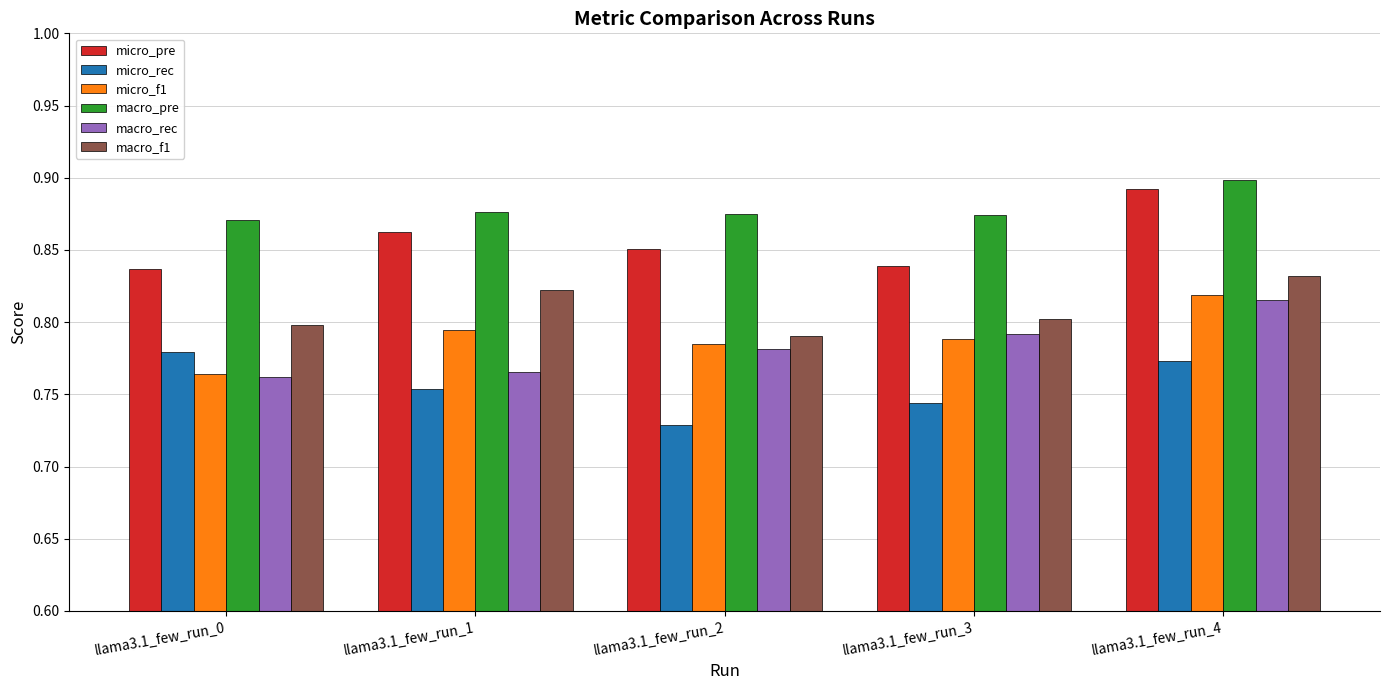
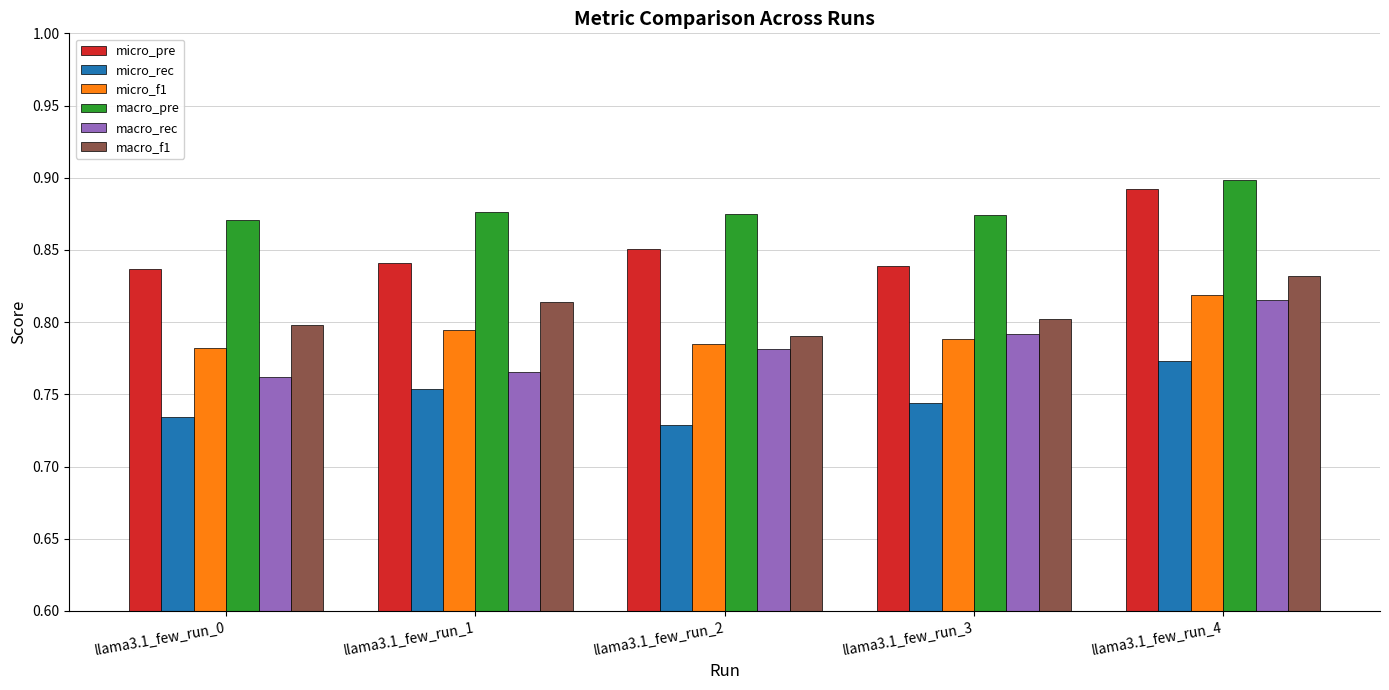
  {
    "micro_pre": {
      "llama3.1_few_run_0": 0.837,
-     "llama3.1_few_run_1": 0.862,
+     "llama3.1_few_run_1": 0.841,
      "llama3.1_few_run_2": 0.851,
      "llama3.1_few_run_3": 0.839,
      "llama3.1_few_run_4": 0.892
    },
    "micro_rec": {
-     "llama3.1_few_run_0": 0.779,
+     "llama3.1_few_run_0": 0.734,
      "llama3.1_few_run_1": 0.754,
      "llama3.1_few_run_2": 0.729,
      "llama3.1_few_run_3": 0.744,
      "llama3.1_few_run_4": 0.773
    },
    "micro_f1": {
-     "llama3.1_few_run_0": 0.764,
+     "llama3.1_few_run_0": 0.782,
      "llama3.1_few_run_1": 0.795,
      "llama3.1_few_run_2": 0.785,
      "llama3.1_few_run_3": 0.789,
      "llama3.1_few_run_4": 0.819
    },
    "macro_pre": {
      "llama3.1_few_run_0": 0.871,
      "llama3.1_few_run_1": 0.876,
      "llama3.1_few_run_2": 0.875,
      "llama3.1_few_run_3": 0.875,
      "llama3.1_few_run_4": 0.899
    },
    "macro_rec": {
      "llama3.1_few_run_0": 0.762,
      "llama3.1_few_run_1": 0.766,
      "llama3.1_few_run_2": 0.781,
      "llama3.1_few_run_3": 0.792,
      "llama3.1_few_run_4": 0.815
    },
    "macro_f1": {
      "llama3.1_few_run_0": 0.798,
-     "llama3.1_few_run_1": 0.822,
+     "llama3.1_few_run_1": 0.814,
      "llama3.1_few_run_2": 0.791,
      "llama3.1_few_run_3": 0.802,
      "llama3.1_few_run_4": 0.832
    }
  }
